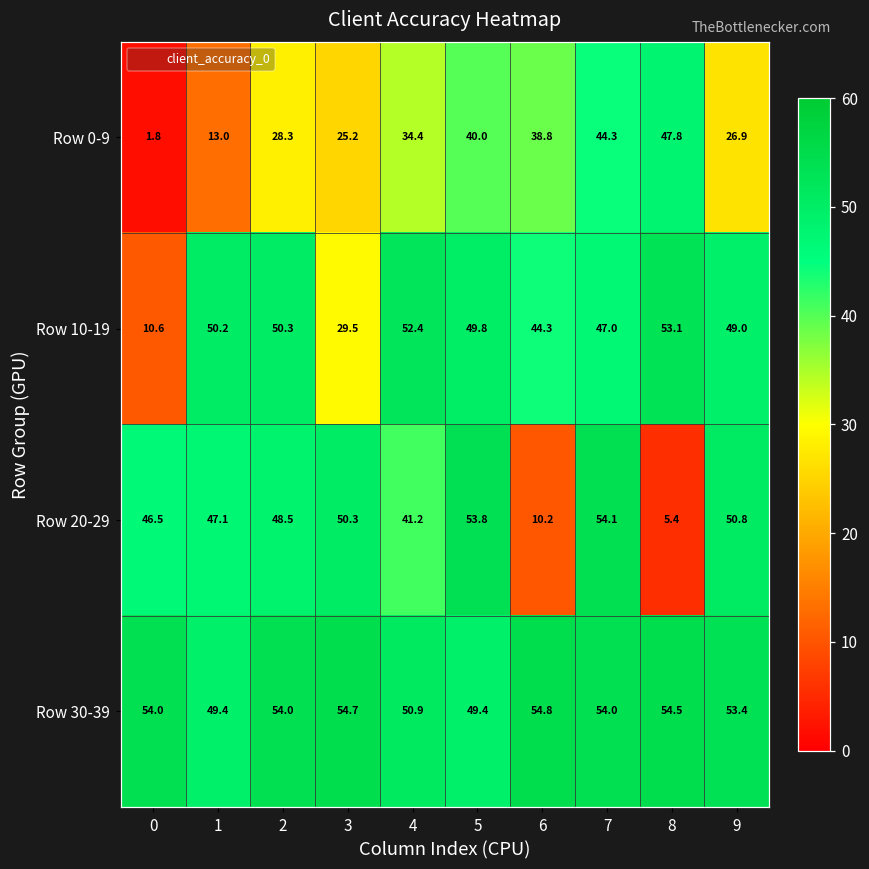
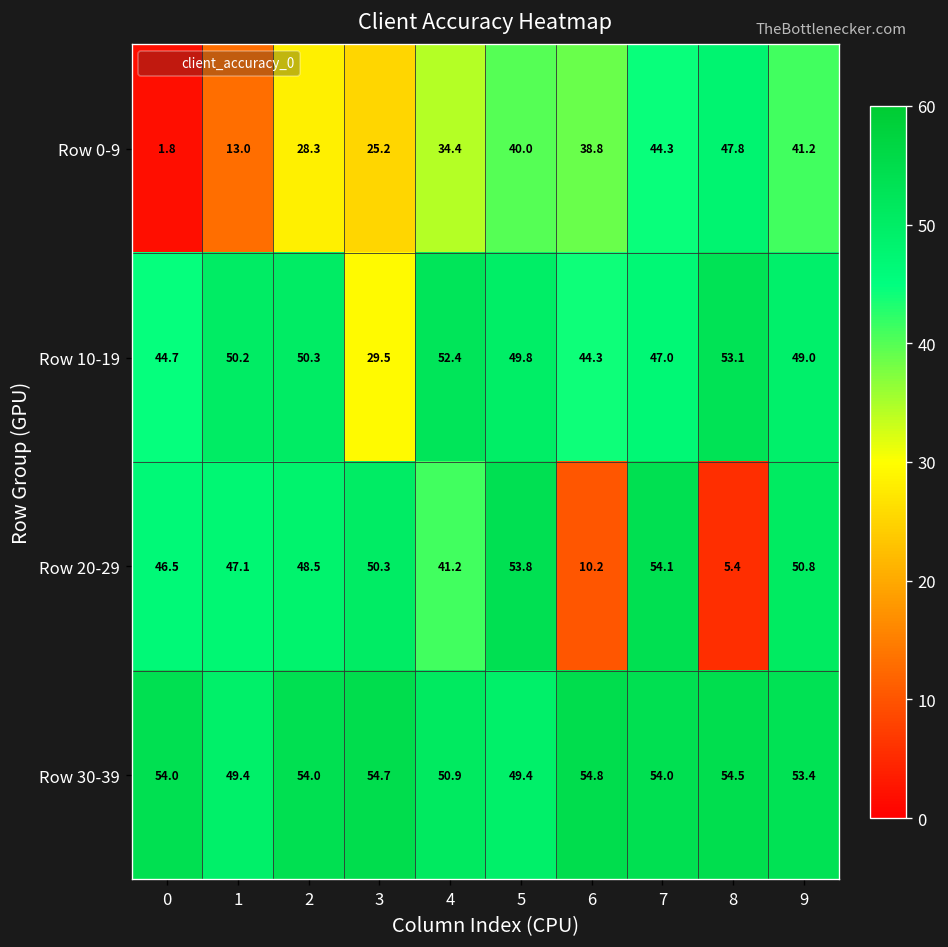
  {
    "Row 0-9": {
      "0": 1.8,
      "1": 13.0,
      "2": 28.3,
      "3": 25.2,
      "4": 34.4,
      "5": 40.0,
      "6": 38.8,
      "7": 44.3,
      "8": 47.8,
-     "9": 26.9
+     "9": 41.2
    },
    "Row 10-19": {
-     "0": 10.6,
+     "0": 44.7,
      "1": 50.2,
      "2": 50.3,
      "3": 29.5,
      "4": 52.4,
      "5": 49.8,
      "6": 44.3,
      "7": 47.0,
      "8": 53.1,
      "9": 49.0
    },
    "Row 20-29": {
      "0": 46.5,
      "1": 47.1,
      "2": 48.5,
      "3": 50.3,
      "4": 41.2,
      "5": 53.8,
      "6": 10.2,
      "7": 54.1,
      "8": 5.4,
      "9": 50.8
    },
    "Row 30-39": {
      "0": 54.0,
      "1": 49.4,
      "2": 54.0,
      "3": 54.7,
      "4": 50.9,
      "5": 49.4,
      "6": 54.8,
      "7": 54.0,
      "8": 54.5,
      "9": 53.4
    }
  }
